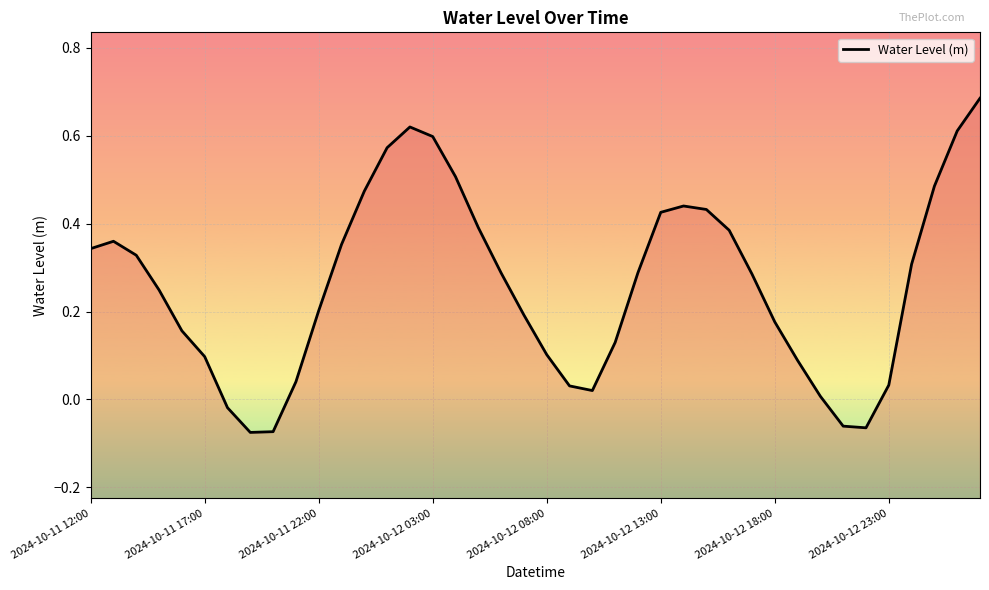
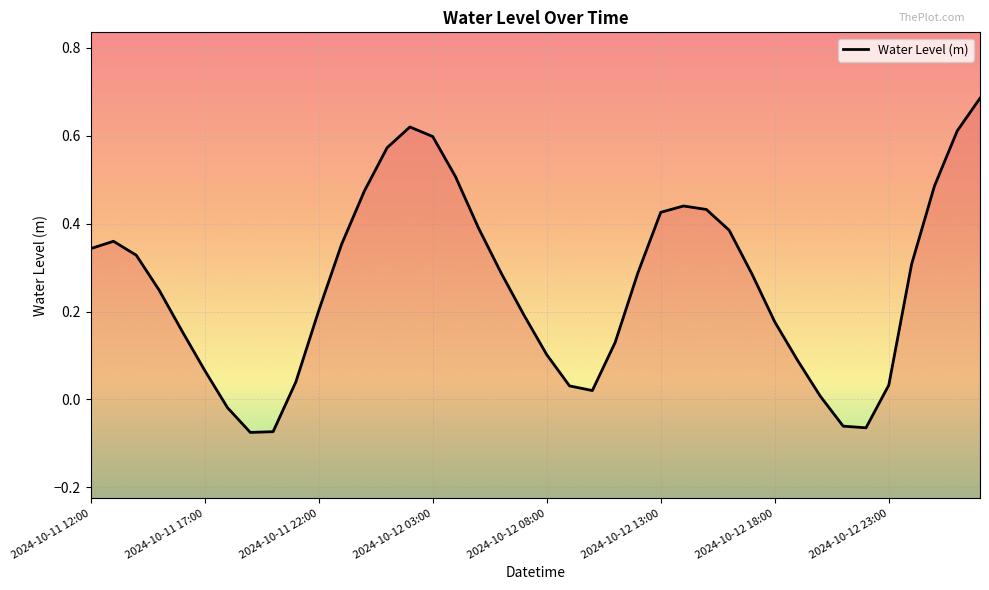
  {
    "2024-10-11 12:00": 0.34,
-   "2024-10-11 17:00": 0.10,
+   "2024-10-11 17:00": 0.07,
    "2024-10-11 22:00": 0.20,
    "2024-10-12 03:00": 0.60,
    "2024-10-12 08:00": 0.10,
    "2024-10-12 13:00": 0.43,
    "2024-10-12 18:00": 0.18,
    "2024-10-12 23:00": 0.03
  }
